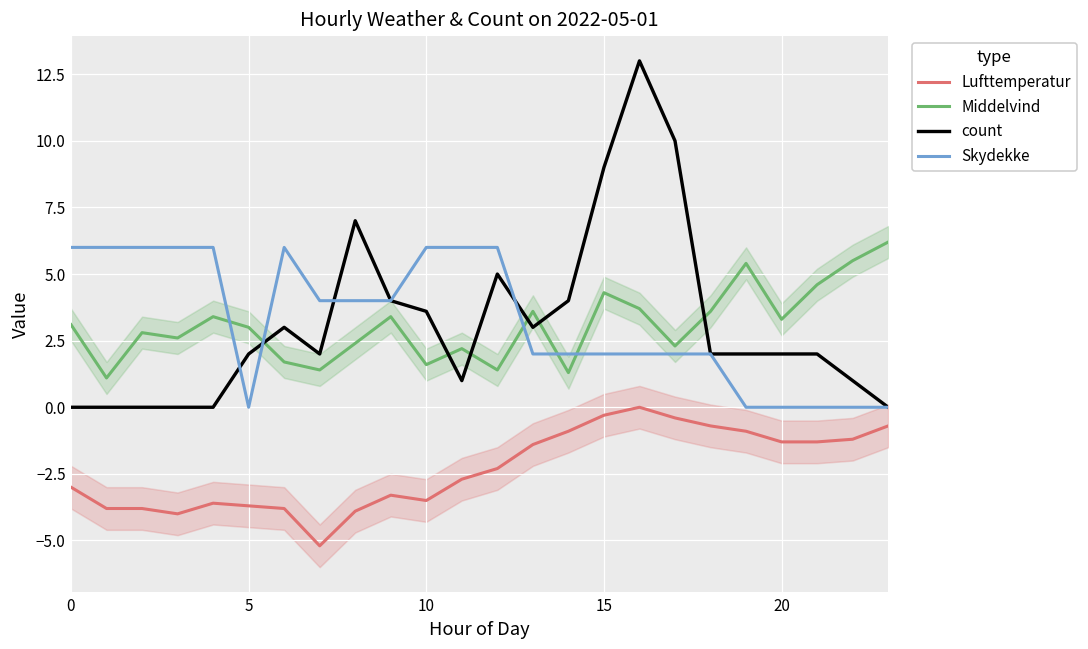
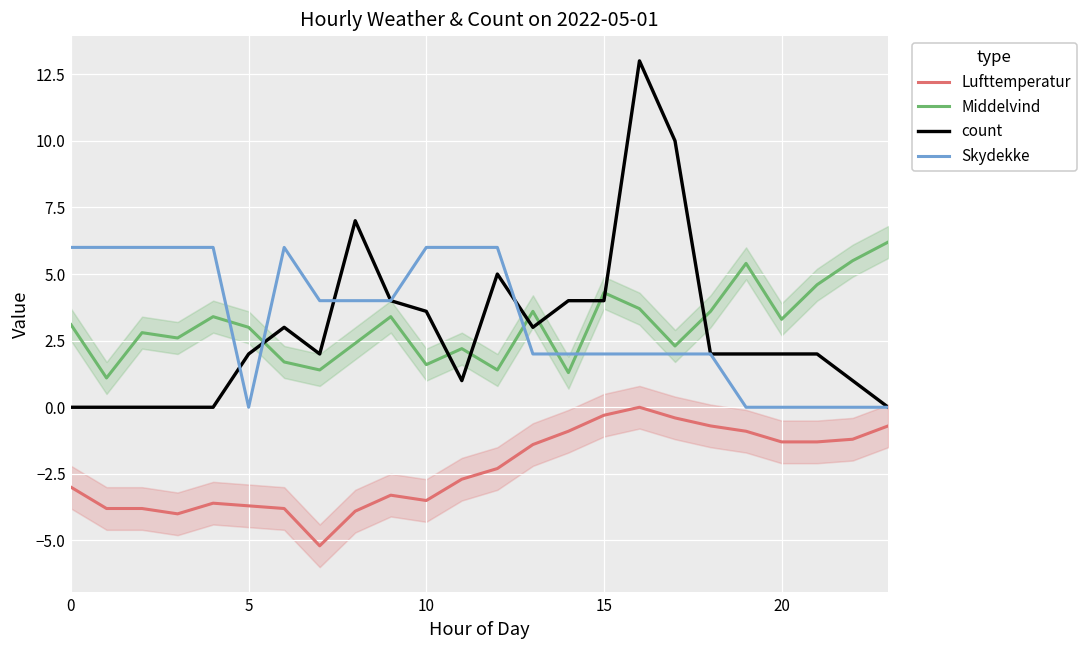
  {
    "count": {
      "0": 0,
      "5": 2,
      "10": 3.6,
-     "15": 9,
+     "15": 4,
      "20": 2
    },
    "Skydekke": {
      "0": 6,
      "5": 0,
      "10": 6,
      "15": 2,
      "20": 0
    }
  }
